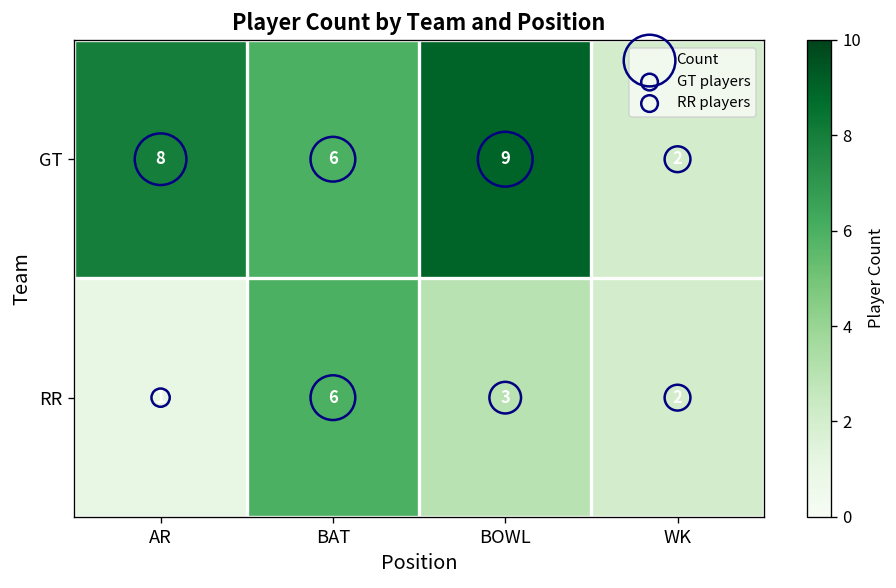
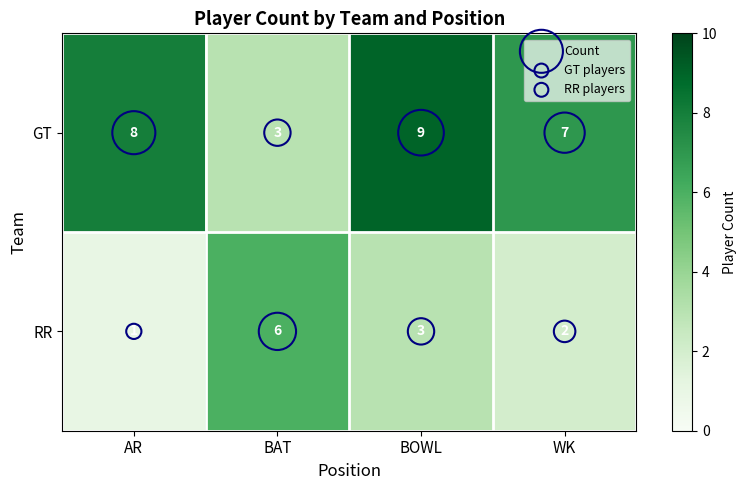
  {
    "GT": {
-     "BAT": 6,
-     "WK": 2
+     "BAT": 3,
+     "WK": 7
    }
  }
